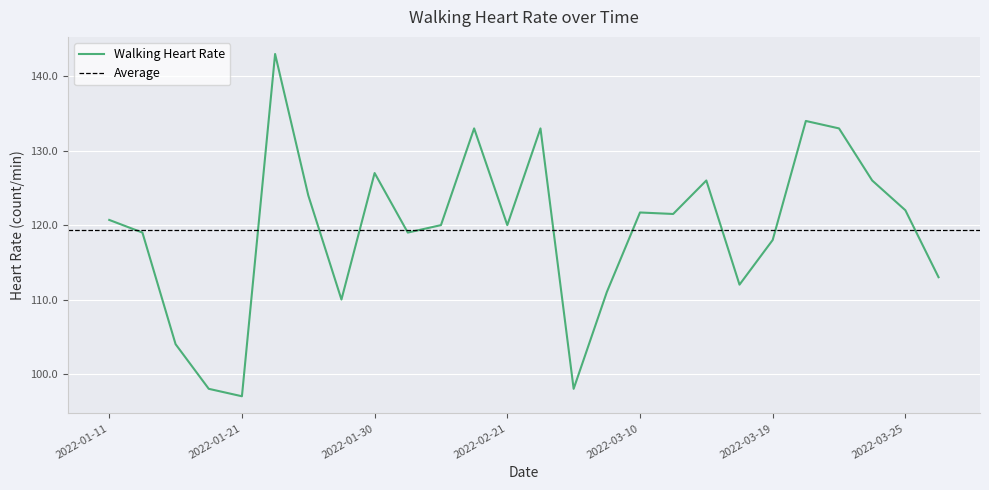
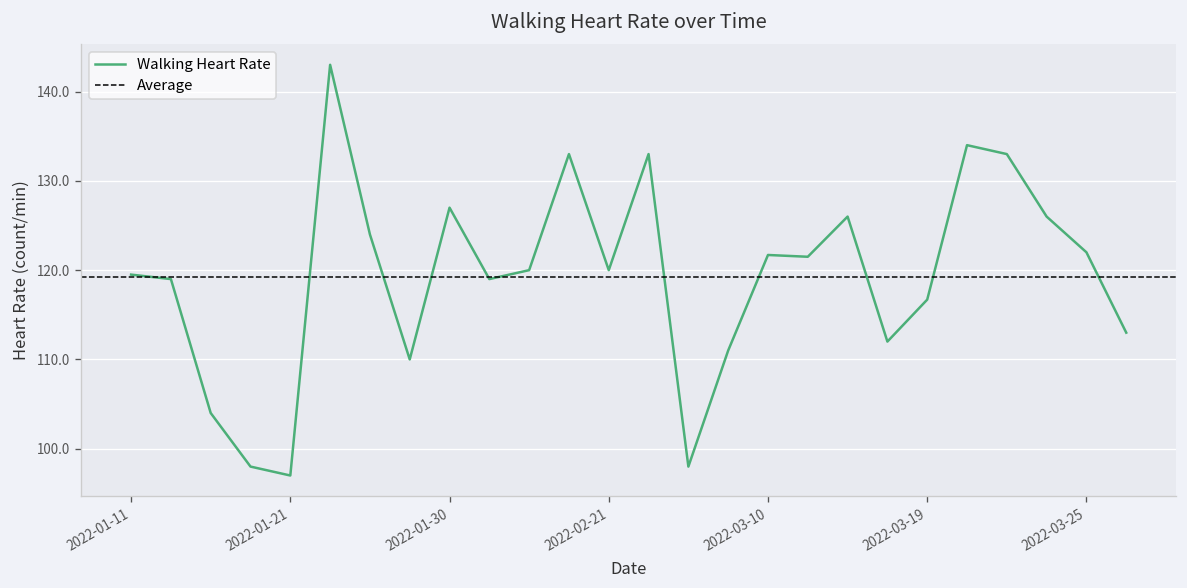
  {
-   "2022-01-11": 121,
+   "2022-01-11": 120,
    "2022-01-21": 97,
    "2022-01-30": 127,
    "2022-02-21": 120,
    "2022-03-10": 122,
-   "2022-03-19": 118,
+   "2022-03-19": 117,
    "2022-03-25": 122
  }
